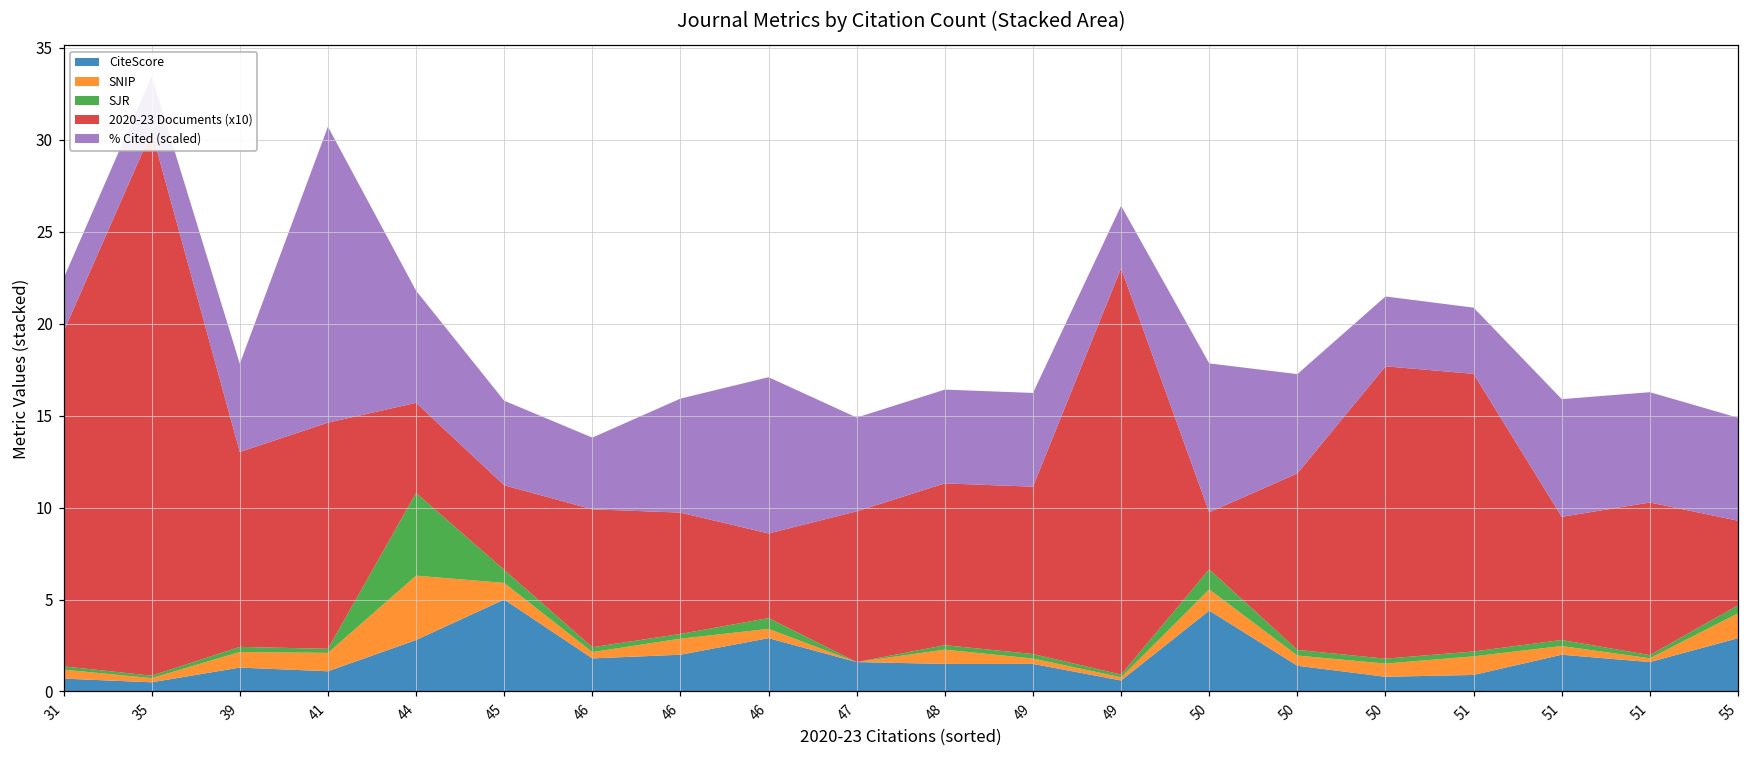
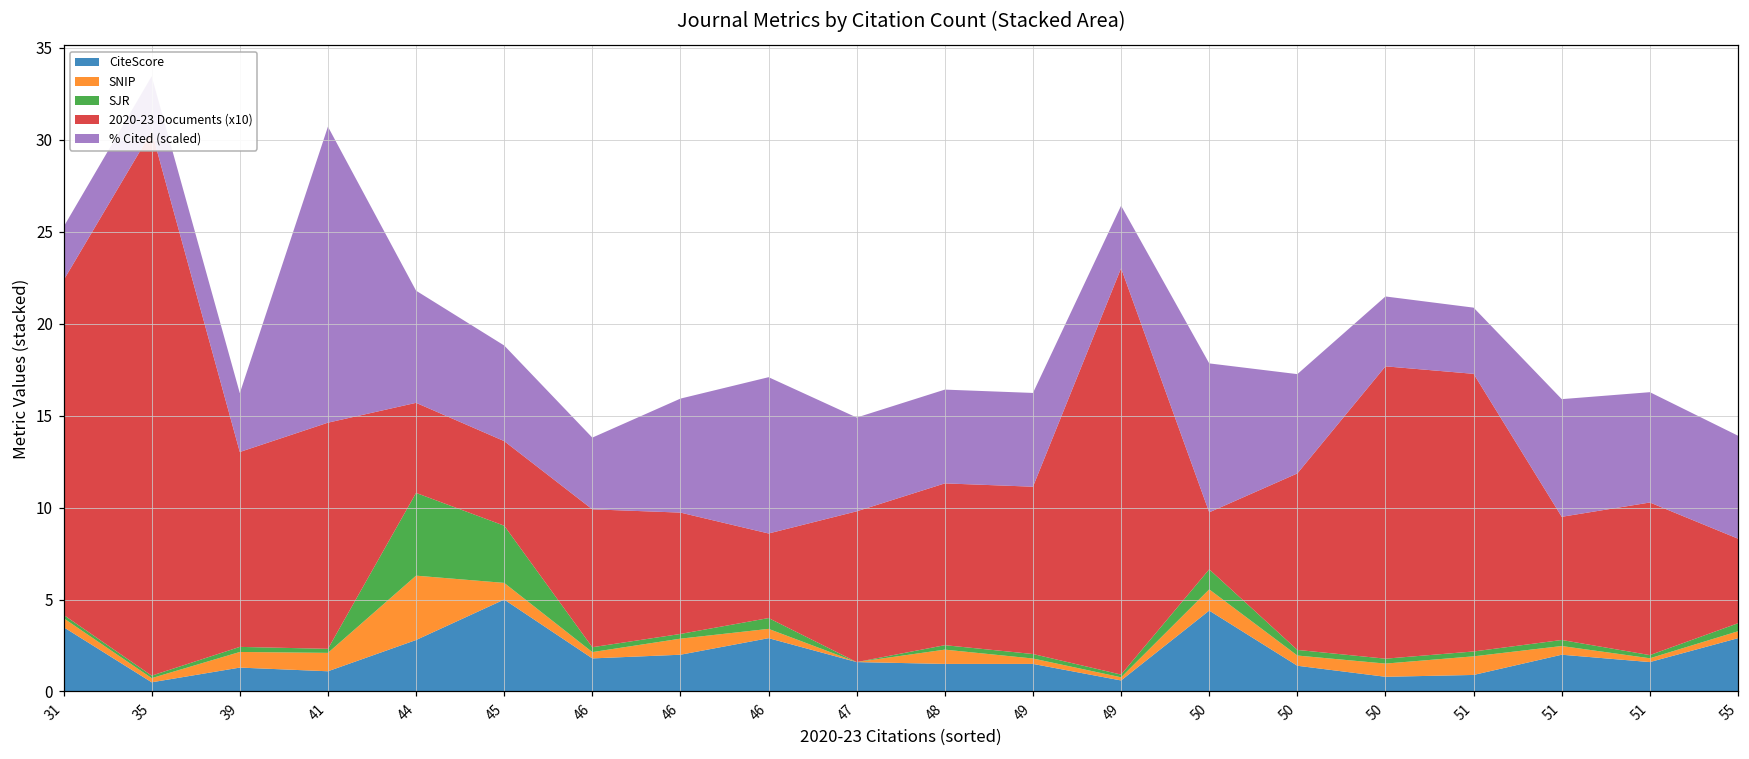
  {
    "CiteScore": {
-     "31": 0.7,
+     "31": 3.5,
      "35": 0.5,
      "39": 1.3,
      "41": 1.1,
      "44": 2.8,
      "45": 5.0,
      "48": 1.5,
      "55": 2.9
    },
    "SNIP": {
      "31": 0.5,
      "39": 0.8,
      "41": 1.0,
      "44": 3.5,
      "45": 0.9,
      "48": 0.8,
-     "55": 1.4
+     "55": 0.4
    },
    "SJR": {
      "31": 0.2,
      "39": 0.3,
      "41": 0.2,
      "44": 4.5,
-     "45": 0.7,
+     "45": 3.1,
      "48": 0.2,
      "55": 0.4
    },
    "2020-23 Documents (x10)": {
      "31": 18.2,
      "39": 10.6,
      "41": 12.3,
      "44": 4.9,
      "45": 4.6,
      "47": 8.2,
      "48": 8.8,
      "55": 4.6
    },
    "% Cited (scaled)": {
      "31": 2.9,
-     "39": 4.8,
+     "39": 3.2,
      "41": 16.1,
      "44": 6.1,
-     "45": 4.6,
+     "45": 5.2,
      "47": 5.1,
      "48": 5.1,
      "55": 5.6
    }
  }
